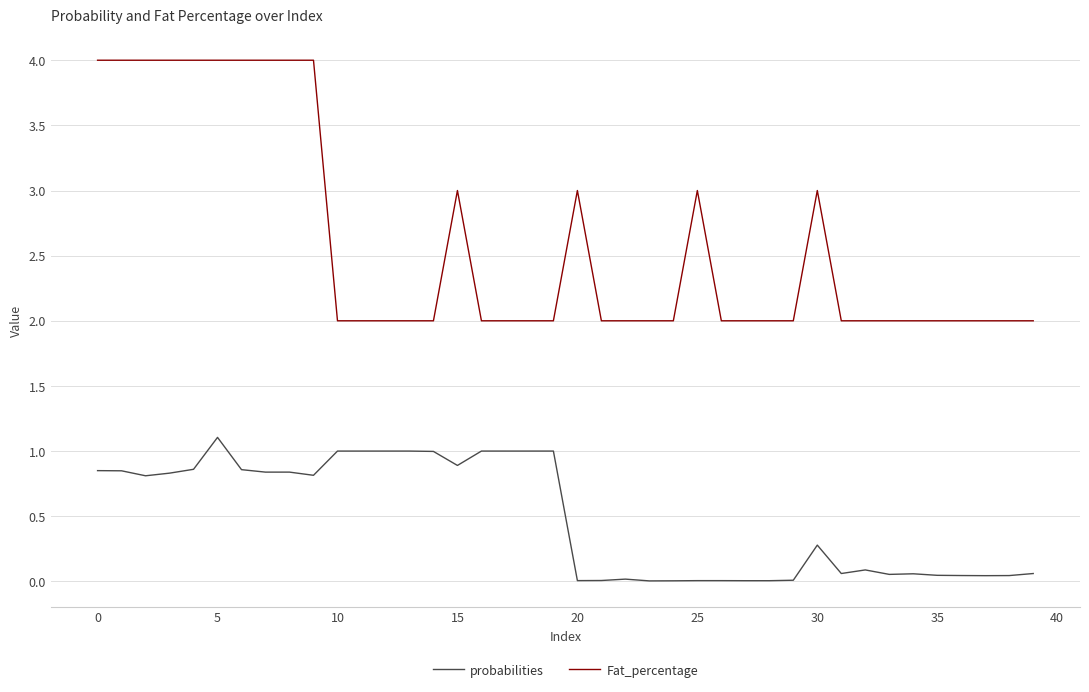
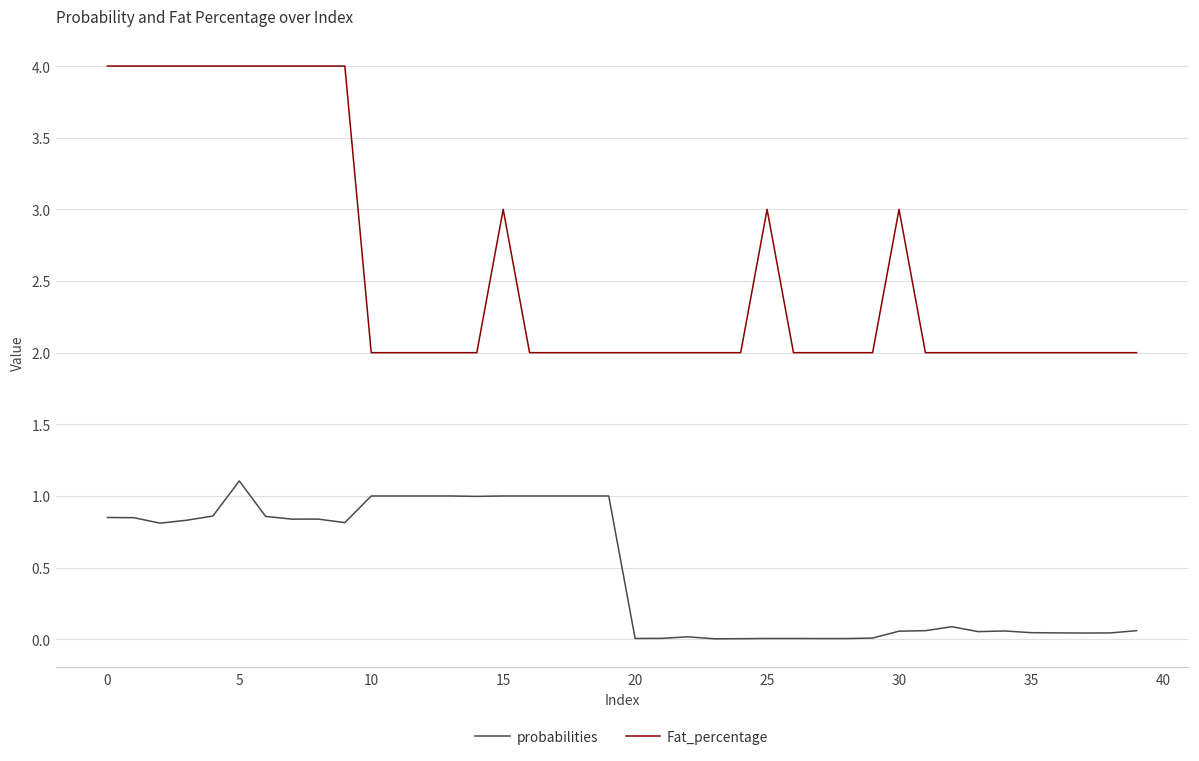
  {
    "probabilities": {
      "0": 0.85,
      "5": 1.10,
      "10": 1.00,
-     "15": 0.89,
+     "15": 1.00,
      "20": 0.01,
      "25": 0.01,
-     "30": 0.28,
+     "30": 0.06,
      "35": 0.05
    },
    "Fat_percentage": {
      "0": 4,
      "5": 4,
      "10": 2,
      "15": 3,
-     "20": 3,
+     "20": 2,
      "25": 3,
      "30": 3,
      "35": 2
    }
  }
